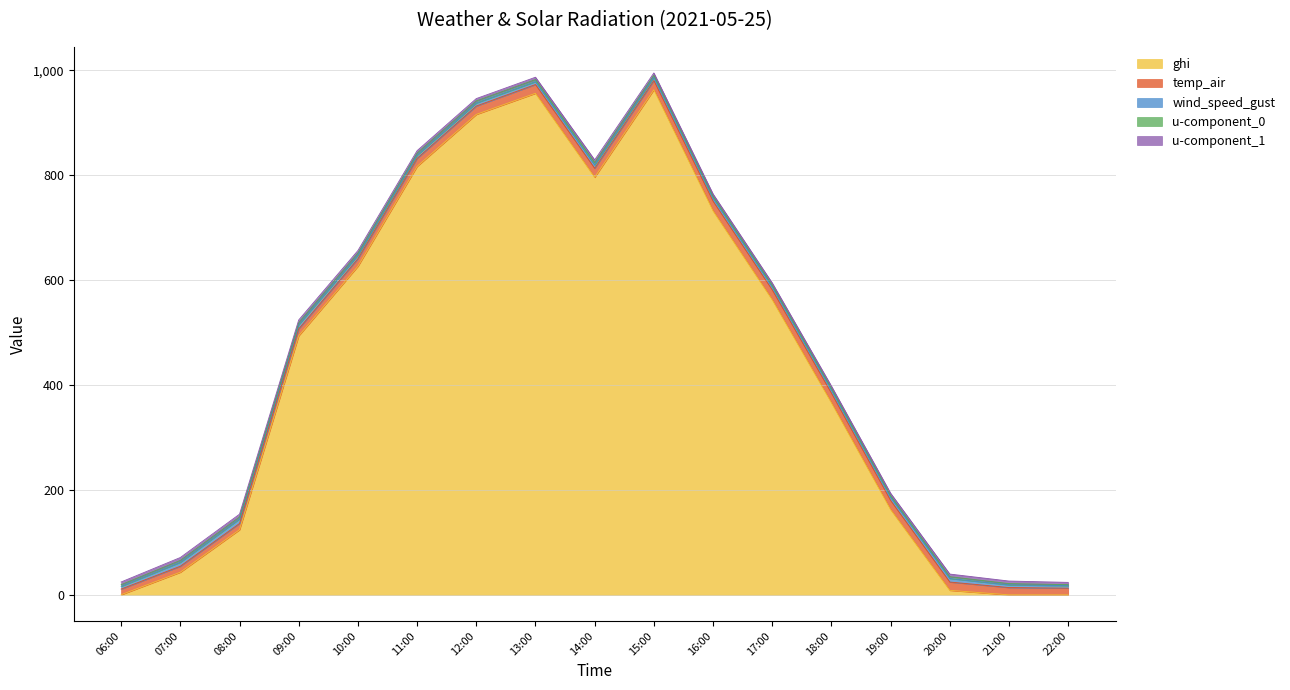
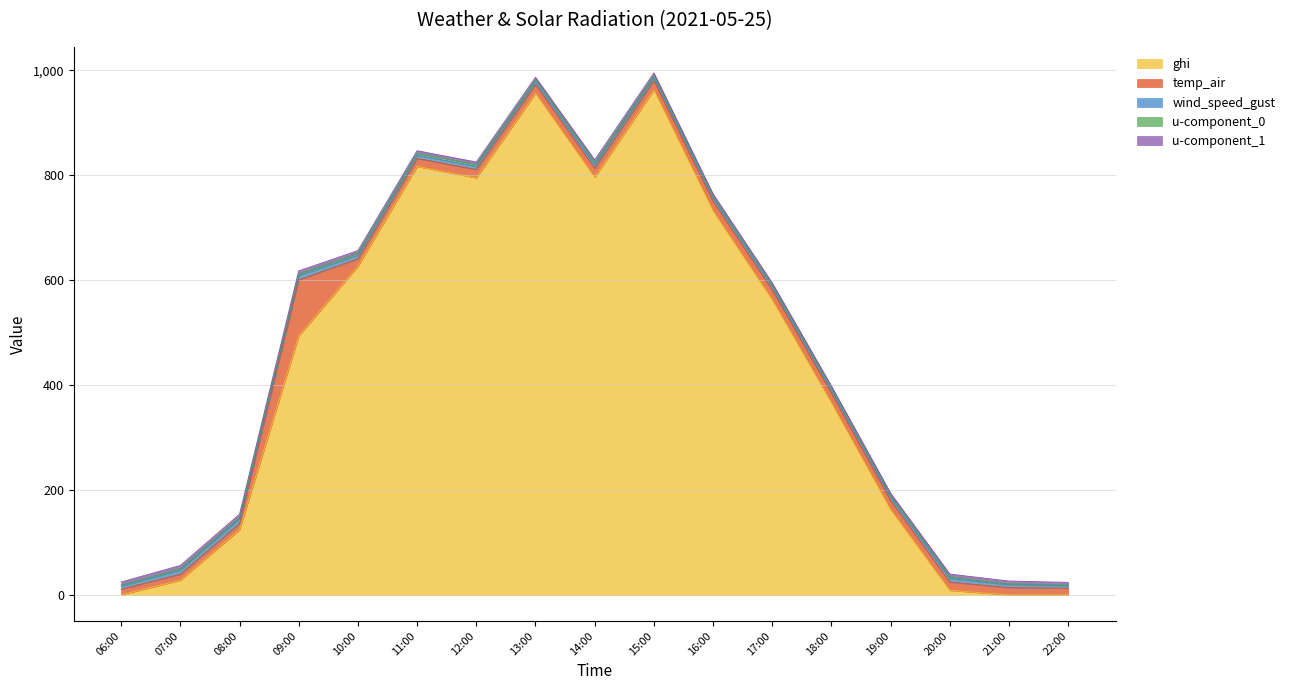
  {
    "ghi": {
      "06:00": 0,
-     "07:00": 40,
+     "07:00": 30,
      "08:00": 120,
      "09:00": 490,
      "10:00": 630,
      "11:00": 820,
-     "12:00": 920,
+     "12:00": 790,
      "13:00": 960,
      "14:00": 800,
      "15:00": 960,
      "16:00": 730,
      "17:00": 560,
      "18:00": 370,
      "19:00": 160,
      "20:00": 10,
      "21:00": 0,
      "22:00": 0
    },
    "temp_air": {
      "06:00": 10,
      "07:00": 10,
      "08:00": 10,
-     "09:00": 10,
+     "09:00": 110,
      "10:00": 10,
      "11:00": 20,
      "12:00": 20,
      "13:00": 20,
      "14:00": 20,
      "15:00": 20,
      "16:00": 20,
      "17:00": 20,
      "18:00": 20,
      "19:00": 20,
      "20:00": 20,
      "21:00": 10
    },
    "u-component_1": {
      "06:00": 10,
      "07:00": 10,
      "08:00": 10,
      "09:00": 10,
      "14:00": 10,
      "20:00": 0,
      "21:00": 0
    }
  }
